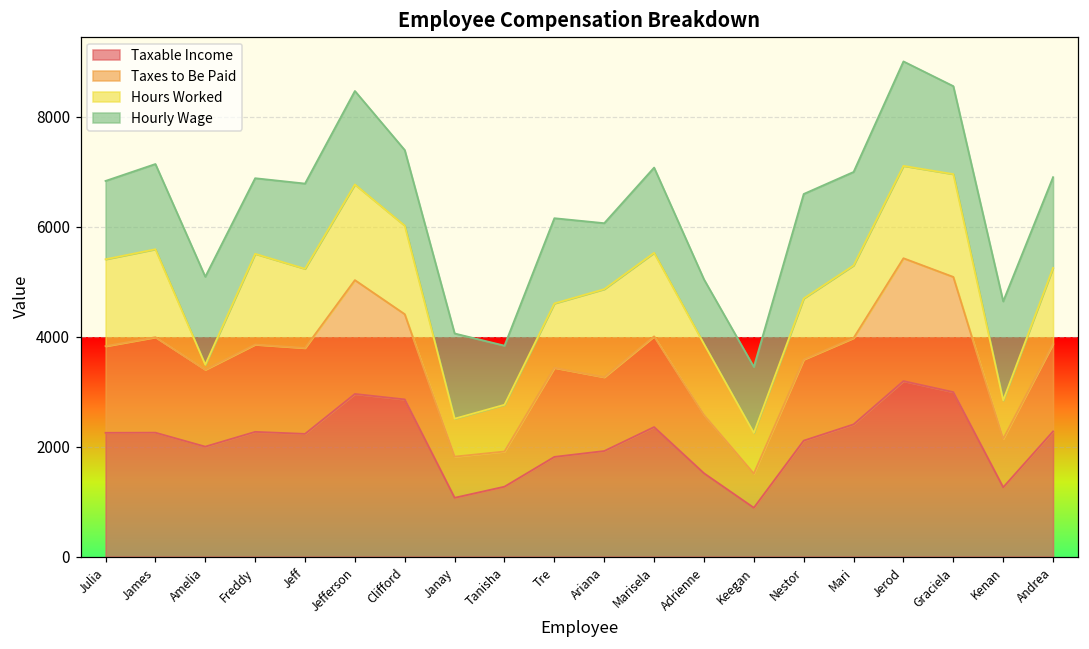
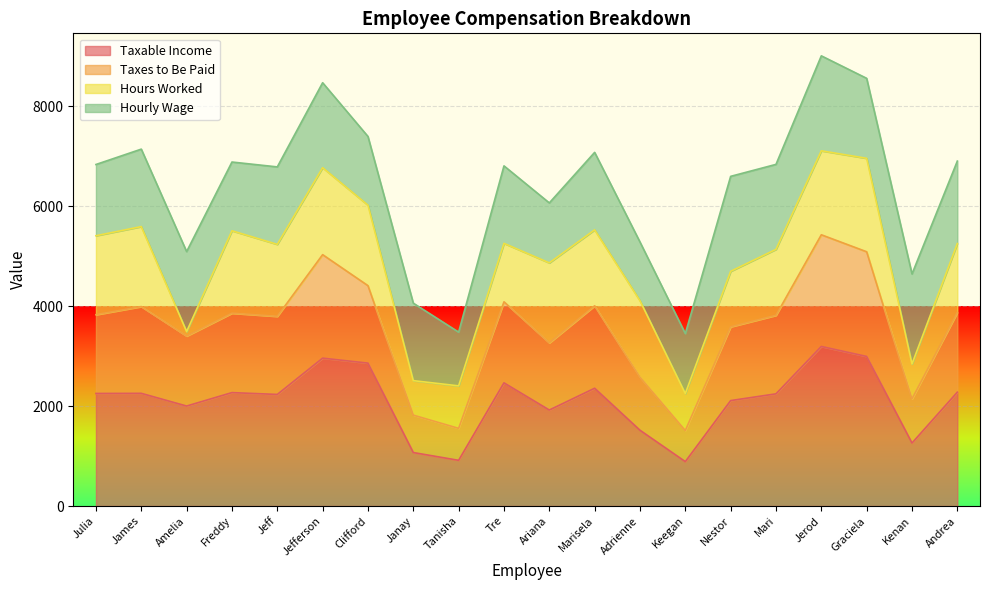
  {
    "Taxable Income": {
      "Julia": 2300,
      "James": 2300,
      "Amelia": 2000,
      "Freddy": 2300,
      "Jeff": 2200,
      "Jefferson": 3000,
      "Clifford": 2900,
      "Janay": 1100,
-     "Tanisha": 1300,
-     "Tre": 1800,
+     "Tanisha": 900,
+     "Tre": 2500,
      "Ariana": 1900,
      "Marisela": 2400,
      "Adrienne": 1500,
      "Keegan": 900,
      "Nestor": 2100,
-     "Mari": 2400,
+     "Mari": 2200,
      "Jerod": 3200,
      "Graciela": 3000,
      "Kenan": 1300,
      "Andrea": 2300
    },
    "Taxes to Be Paid": {
      "Julia": 1600,
      "James": 1700,
      "Amelia": 1400,
      "Freddy": 1600,
      "Jeff": 1600,
      "Jefferson": 2100,
      "Clifford": 1500,
      "Janay": 700,
      "Tanisha": 600,
      "Tre": 1600,
      "Ariana": 1300,
      "Marisela": 1600,
      "Adrienne": 1100,
      "Keegan": 600,
      "Nestor": 1500,
      "Mari": 1600,
      "Jerod": 2200,
      "Graciela": 2100,
      "Kenan": 900,
      "Andrea": 1600
    },
    "Hours Worked": {
      "Julia": 1600,
      "James": 1600,
      "Amelia": 100,
      "Freddy": 1700,
      "Jeff": 1400,
      "Jefferson": 1700,
      "Clifford": 1600,
      "Janay": 700,
      "Tanisha": 900,
      "Tre": 1200,
      "Ariana": 1600,
      "Marisela": 1500,
-     "Adrienne": 1300,
+     "Adrienne": 1500,
      "Keegan": 700,
      "Nestor": 1100,
      "Mari": 1300,
      "Jerod": 1700,
      "Graciela": 1900,
      "Kenan": 700,
      "Andrea": 1400
    },
    "Hourly Wage": {
      "Julia": 1400,
      "James": 1600,
      "Amelia": 1600,
      "Freddy": 1400,
      "Jeff": 1600,
      "Jefferson": 1700,
      "Clifford": 1400,
      "Janay": 1600,
      "Tanisha": 1100,
      "Tre": 1600,
      "Ariana": 1200,
      "Marisela": 1600,
      "Adrienne": 1200,
      "Keegan": 1200,
      "Nestor": 1900,
      "Mari": 1700,
      "Jerod": 1900,
      "Graciela": 1600,
      "Kenan": 1800,
      "Andrea": 1700
    }
  }
